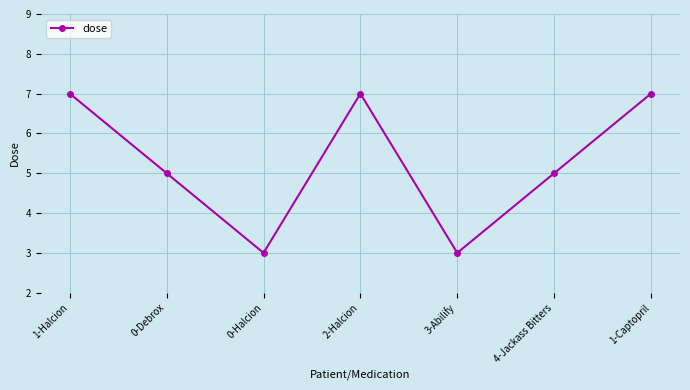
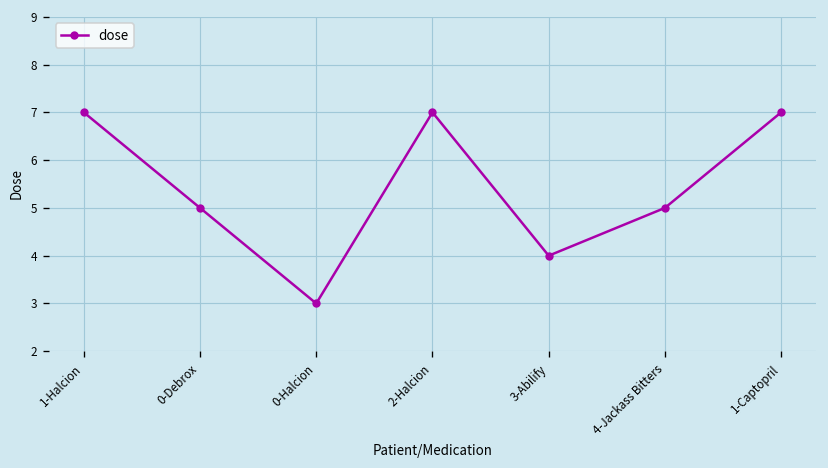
  {
    "1-Halcion": 7,
    "0-Debrox": 5,
    "0-Halcion": 3,
    "2-Halcion": 7,
-   "3-Abilify": 3,
+   "3-Abilify": 4,
    "4-Jackass Bitters": 5,
    "1-Captopril": 7
  }
